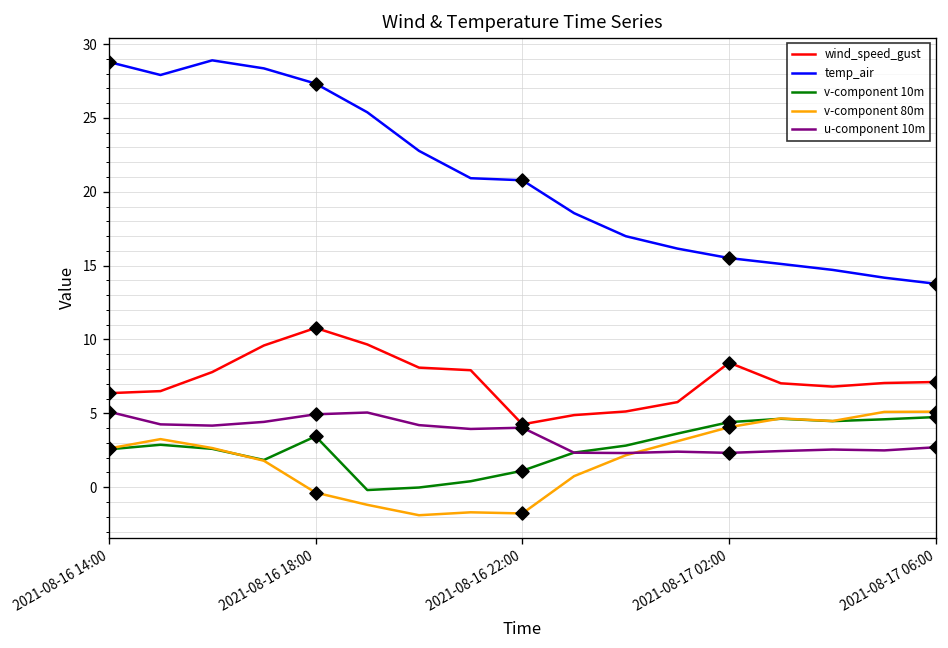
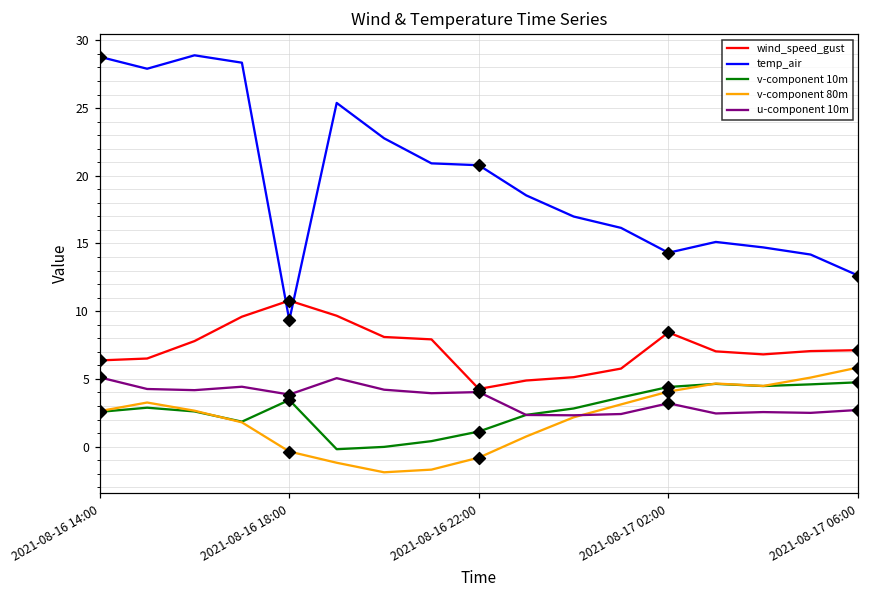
  {
    "temp_air": {
-     "2021-08-16 18:00": 27.3,
-     "2021-08-17 02:00": 15.5,
-     "2021-08-17 06:00": 13.8
+     "2021-08-16 18:00": 9.3,
+     "2021-08-17 02:00": 14.3,
+     "2021-08-17 06:00": 12.6
    },
    "v-component 80m": {
-     "2021-08-16 22:00": -1.8,
-     "2021-08-17 06:00": 5.1
+     "2021-08-16 22:00": -0.8,
+     "2021-08-17 06:00": 5.8
    },
    "u-component 10m": {
-     "2021-08-16 18:00": 4.9,
-     "2021-08-17 02:00": 2.3
+     "2021-08-16 18:00": 3.8,
+     "2021-08-17 02:00": 3.2
    }
  }
